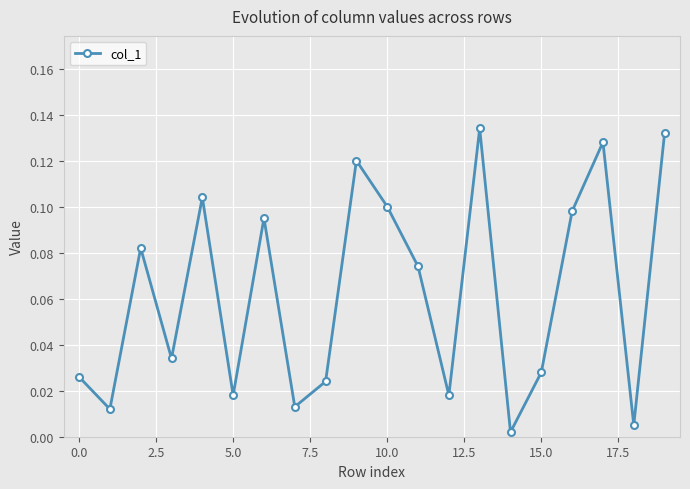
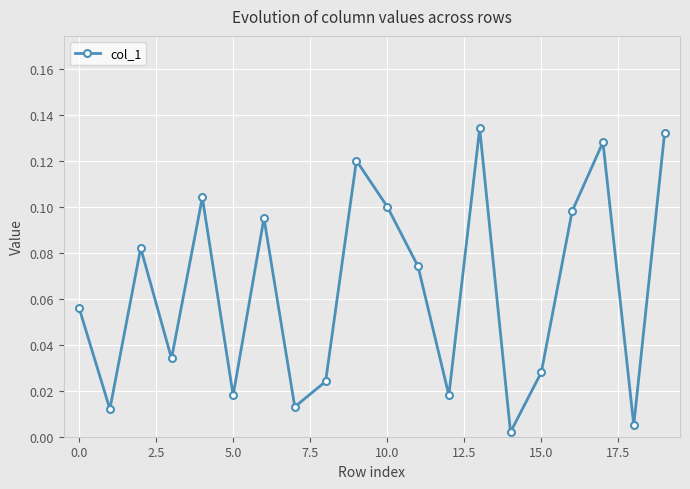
  {
-   "0.0": 0.026,
+   "0.0": 0.056,
    "5.0": 0.018,
    "10.0": 0.100,
    "15.0": 0.028
  }
